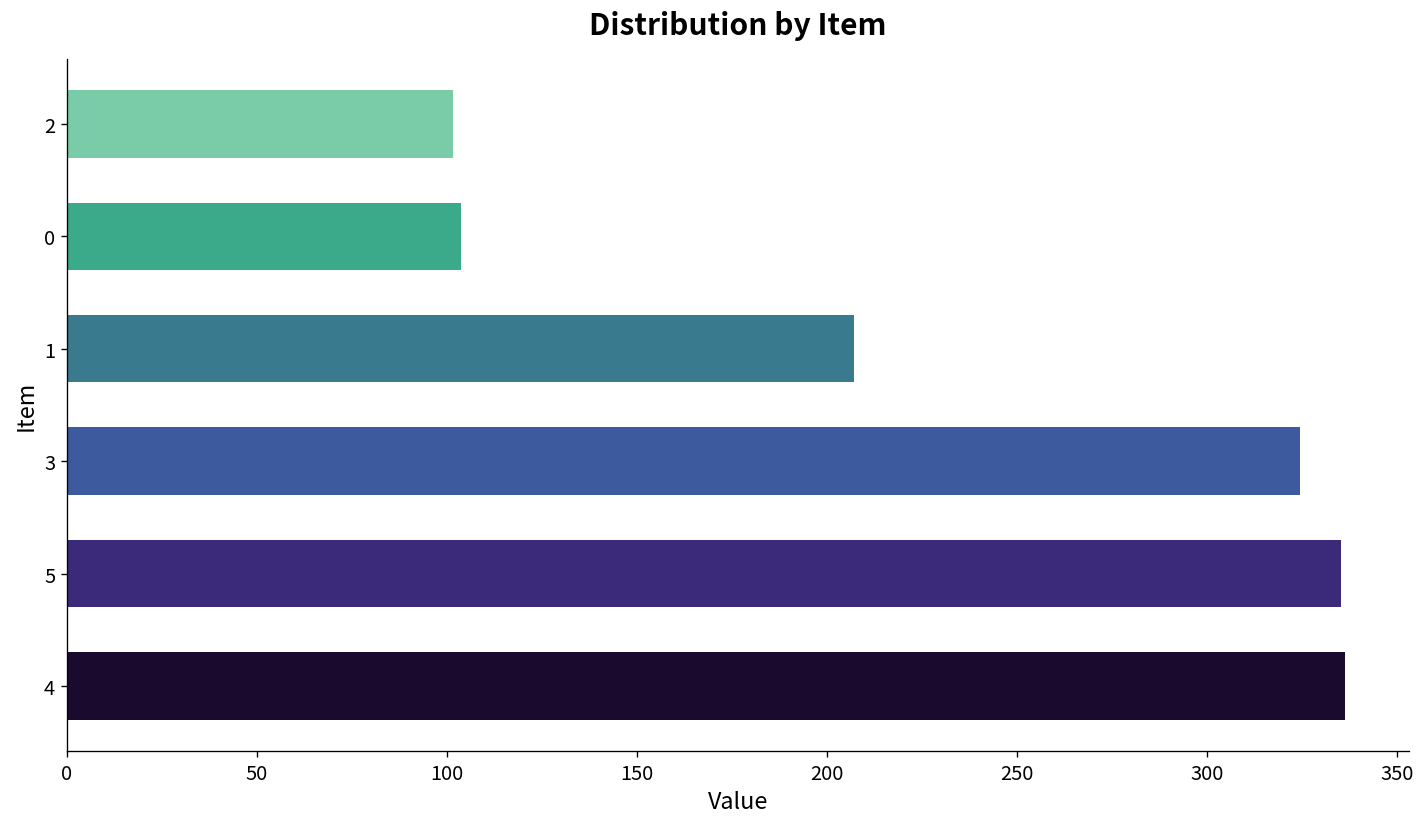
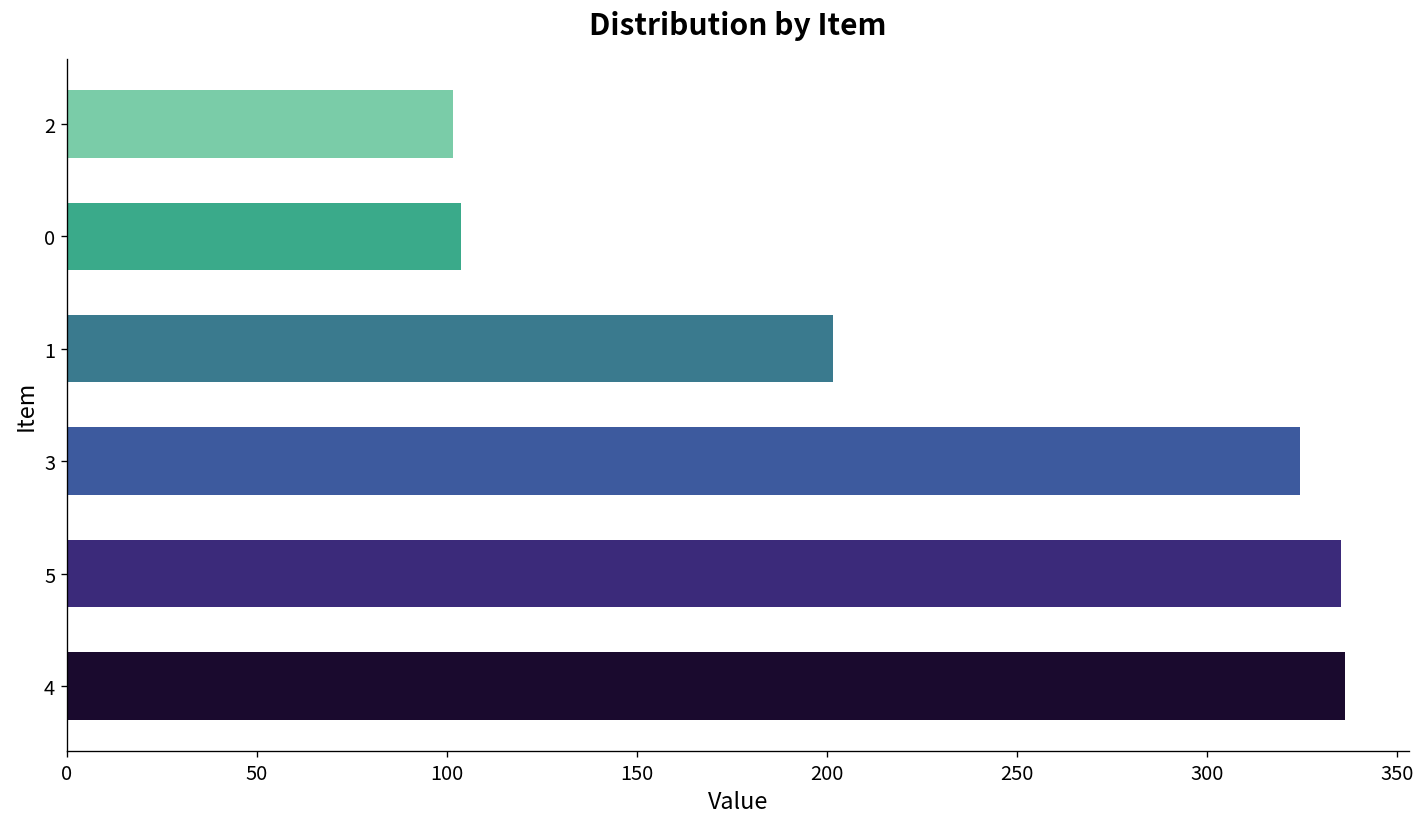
  {
    "2": 102,
    "0": 104,
-   "1": 207,
+   "1": 202,
    "3": 324,
    "5": 335,
    "4": 336
  }
